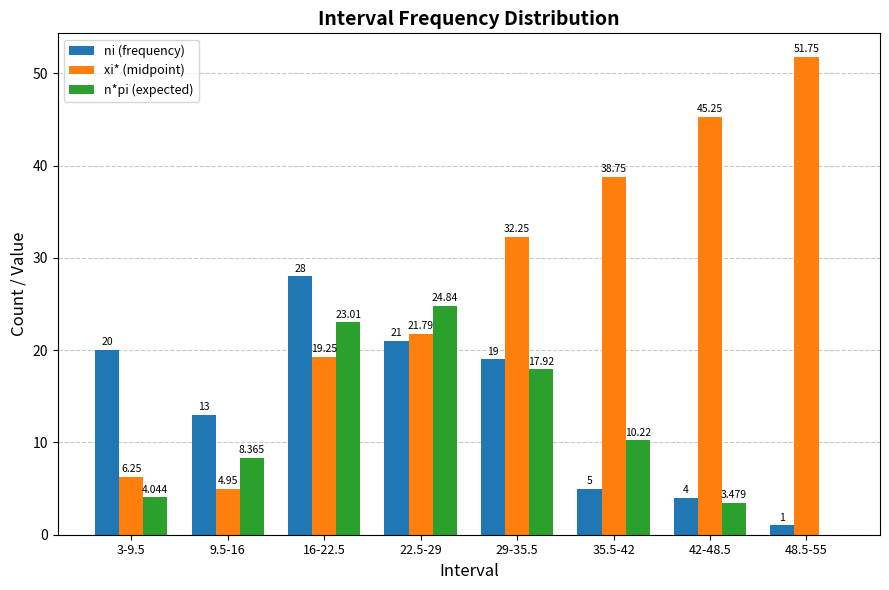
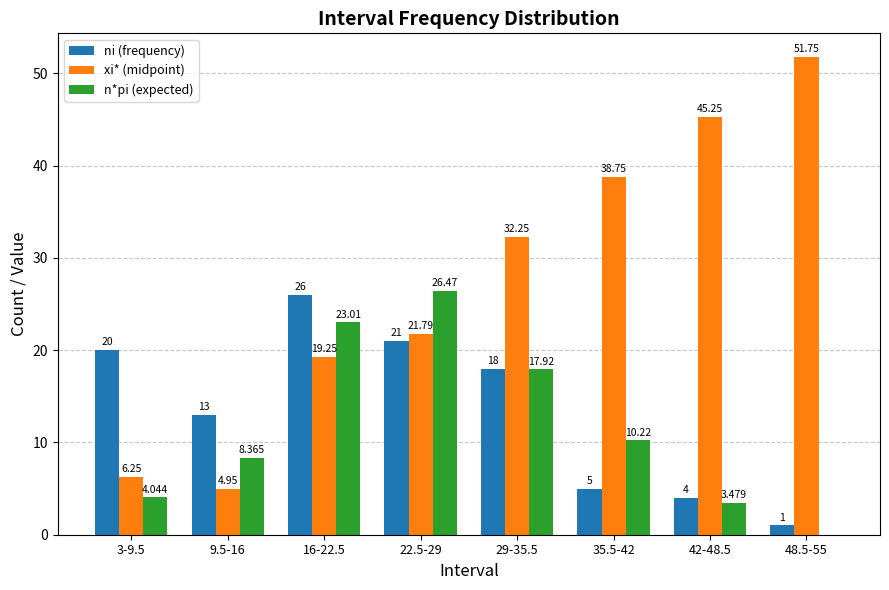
  {
    "ni (frequency)": {
      "3-9.5": 20,
      "9.5-16": 13,
-     "16-22.5": 28,
+     "16-22.5": 26,
      "22.5-29": 21,
-     "29-35.5": 19,
+     "29-35.5": 18,
      "35.5-42": 5,
      "42-48.5": 4,
      "48.5-55": 1
    },
    "xi* (midpoint)": {
      "3-9.5": 6.25,
      "9.5-16": 4.95,
      "16-22.5": 19.25,
      "22.5-29": 21.79,
      "29-35.5": 32.25,
      "35.5-42": 38.75,
      "42-48.5": 45.25,
      "48.5-55": 51.75
    },
    "n*pi (expected)": {
      "3-9.5": 4.044,
      "9.5-16": 8.365,
      "16-22.5": 23.01,
-     "22.5-29": 24.84,
+     "22.5-29": 26.47,
      "29-35.5": 17.92,
      "35.5-42": 10.22,
      "42-48.5": 3.479
    }
  }
